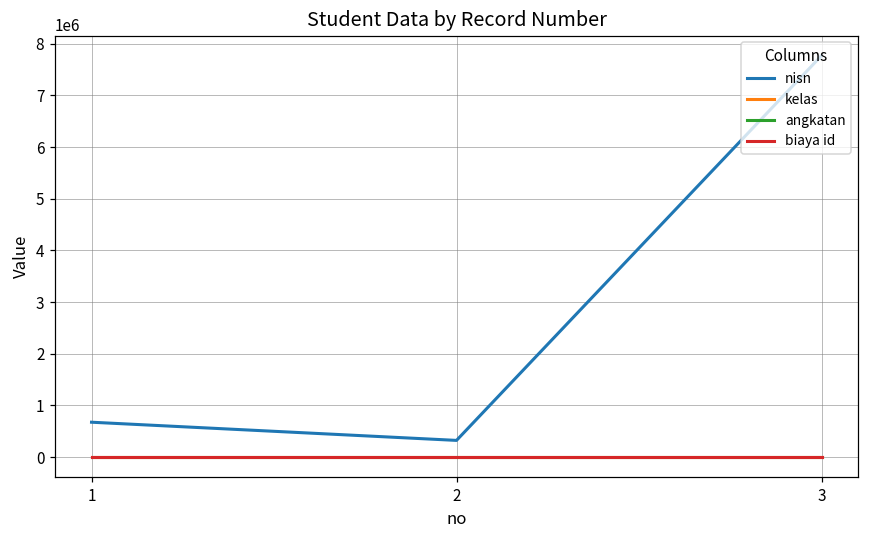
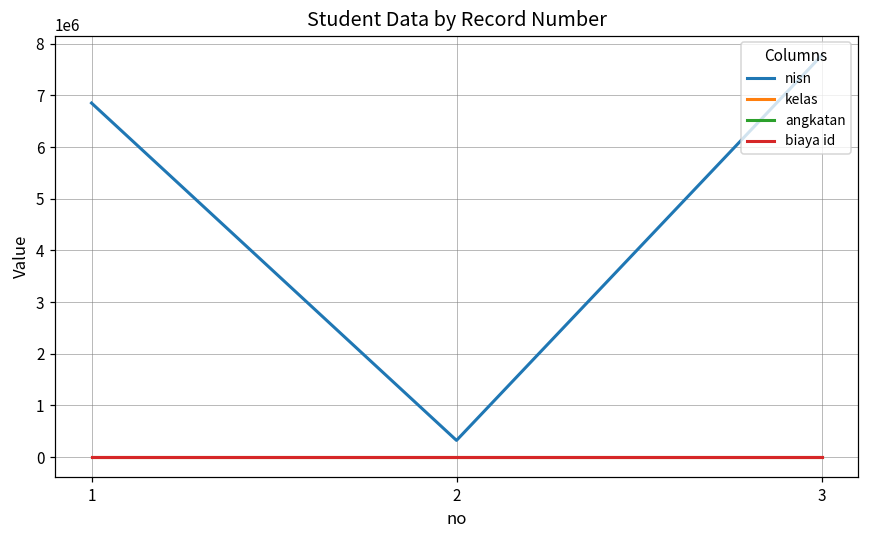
  {
    "nisn": {
-     "1": 700000,
+     "1": 6900000,
      "2": 300000
    }
  }
